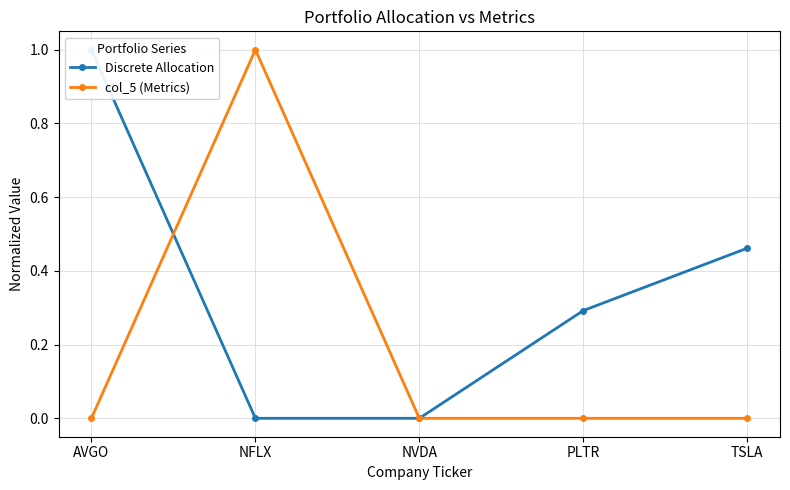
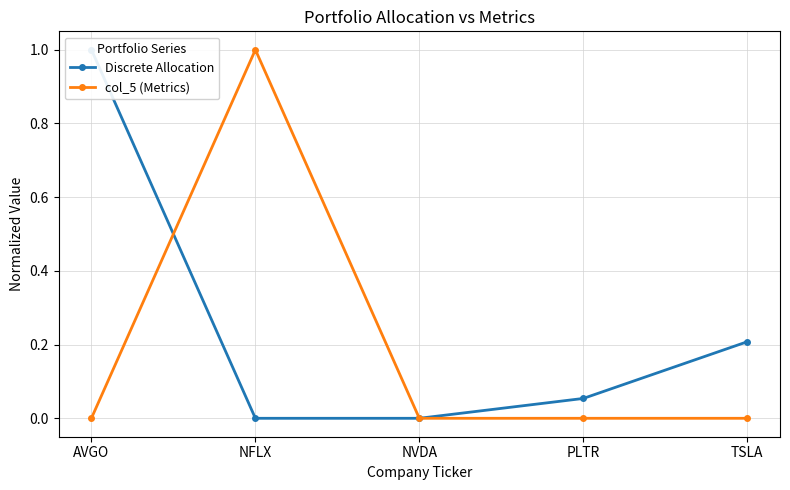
  {
    "Discrete Allocation": {
      "NFLX": 0.00,
-     "PLTR": 0.29,
-     "TSLA": 0.46
+     "PLTR": 0.05,
+     "TSLA": 0.21
    },
    "col_5 (Metrics)": {
      "AVGO": 0.00,
      "NFLX": 1.00,
      "PLTR": 0.00,
      "TSLA": 0.00
    }
  }
